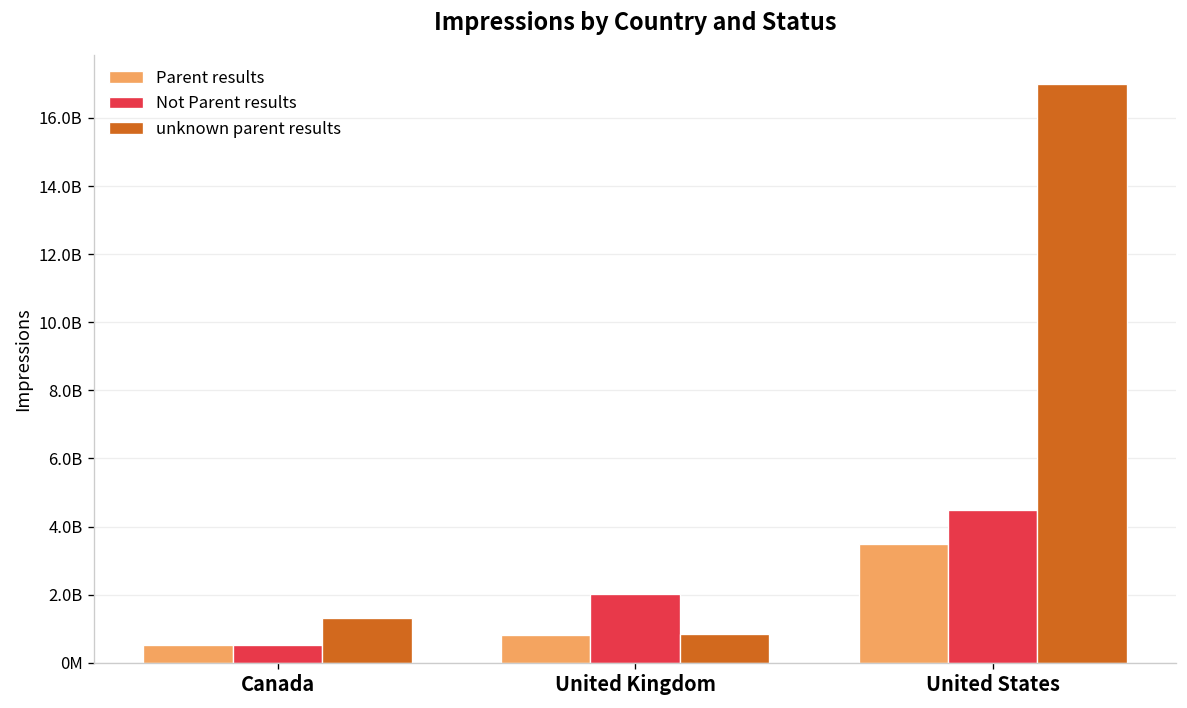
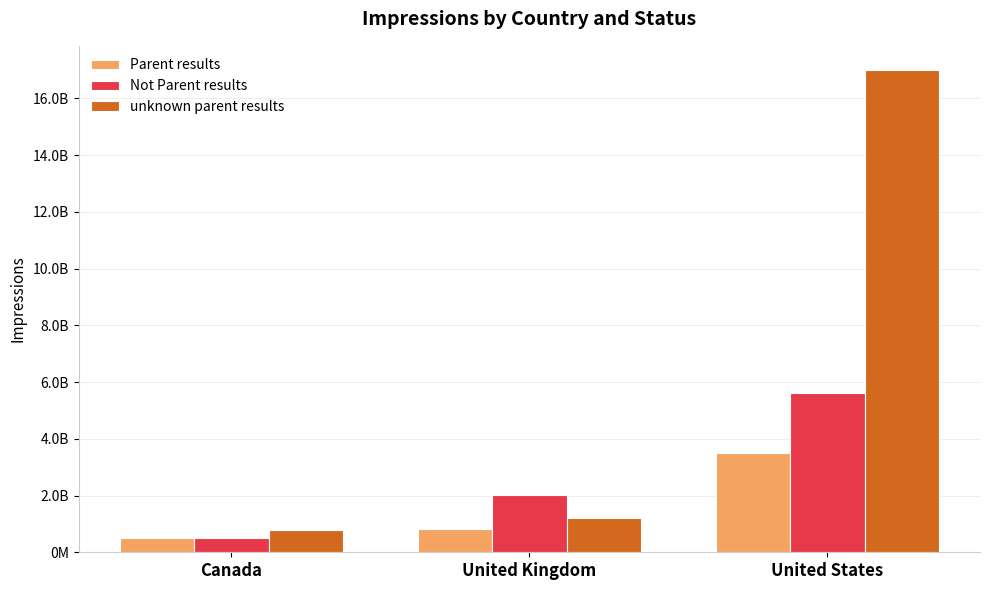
  {
    "Parent results": {
      "Canada": 500000000,
      "United Kingdom": 800000000,
      "United States": 3500000000
    },
    "Not Parent results": {
      "Canada": 500000000,
      "United Kingdom": 2000000000,
-     "United States": 4500000000
+     "United States": 5600000000
    },
    "unknown parent results": {
-     "Canada": 1300000000,
-     "United Kingdom": 800000000,
+     "Canada": 800000000,
+     "United Kingdom": 1200000000,
      "United States": 17000000000
    }
  }
